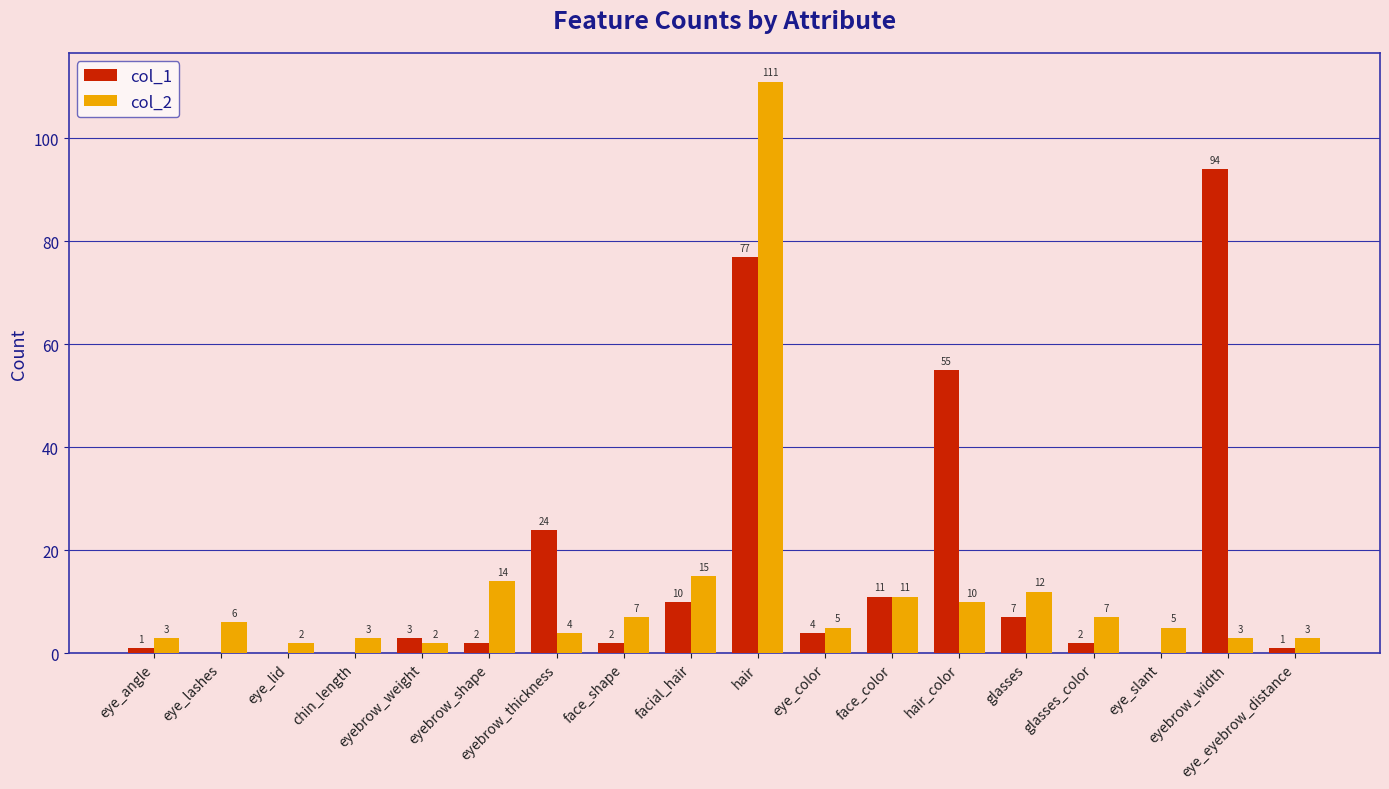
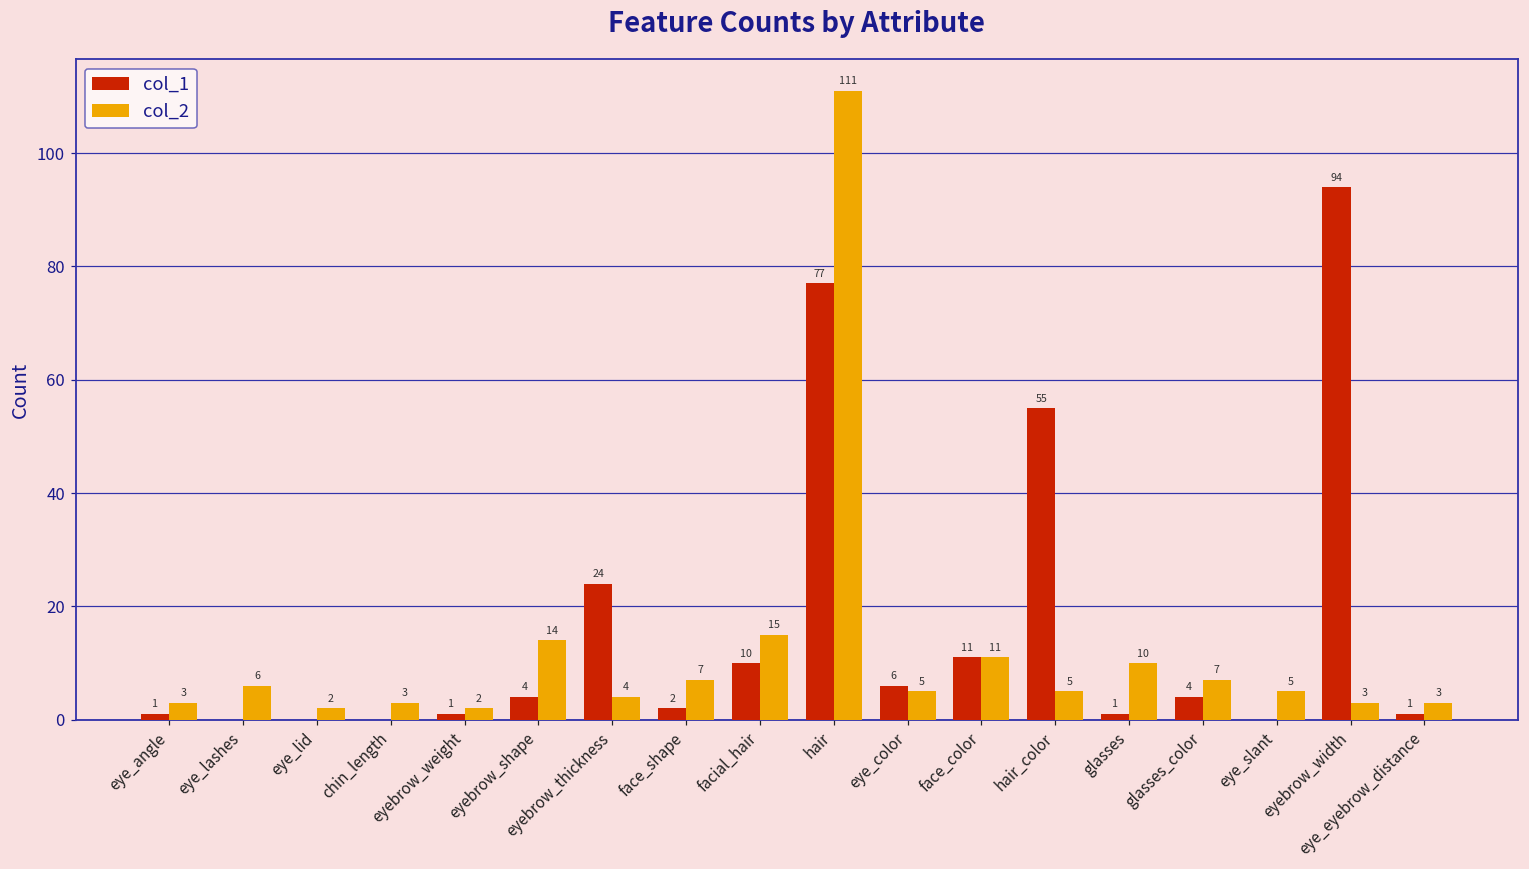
  {
    "col_1": {
      "eye_angle": 1,
-     "eyebrow_weight": 3,
-     "eyebrow_shape": 2,
+     "eyebrow_weight": 1,
+     "eyebrow_shape": 4,
      "eyebrow_thickness": 24,
      "face_shape": 2,
      "facial_hair": 10,
      "hair": 77,
-     "eye_color": 4,
+     "eye_color": 6,
      "face_color": 11,
      "hair_color": 55,
-     "glasses": 7,
-     "glasses_color": 2,
+     "glasses": 1,
+     "glasses_color": 4,
      "eyebrow_width": 94,
      "eye_eyebrow_distance": 1
    },
    "col_2": {
      "eye_angle": 3,
      "eye_lashes": 6,
      "eye_lid": 2,
      "chin_length": 3,
      "eyebrow_weight": 2,
      "eyebrow_shape": 14,
      "eyebrow_thickness": 4,
      "face_shape": 7,
      "facial_hair": 15,
      "hair": 111,
      "eye_color": 5,
      "face_color": 11,
-     "hair_color": 10,
-     "glasses": 12,
+     "hair_color": 5,
+     "glasses": 10,
      "glasses_color": 7,
      "eye_slant": 5,
      "eyebrow_width": 3,
      "eye_eyebrow_distance": 3
    }
  }
